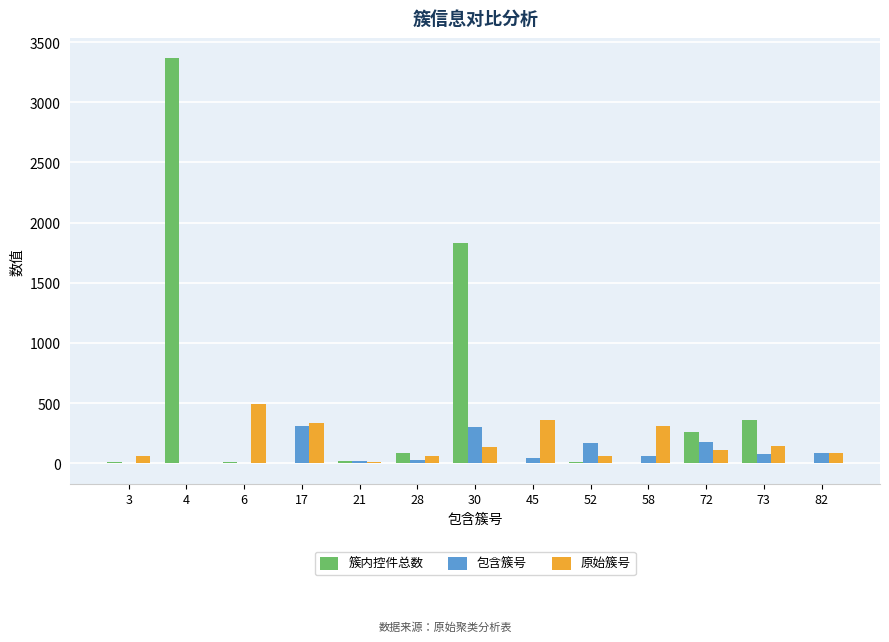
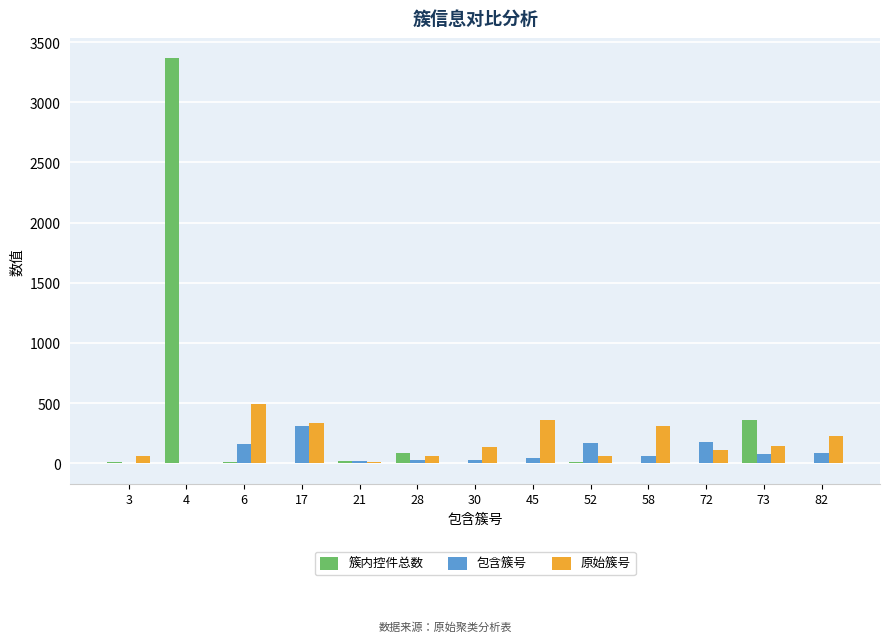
  {
    "簇内控件总数": {
      "4": 3370,
      "21": 20,
      "28": 80,
-     "30": 1830,
-     "72": 260,
+     "30": 10,
+     "72": 0,
      "73": 360
    },
    "包含簇号": {
-     "6": 10,
+     "6": 160,
      "17": 310,
      "21": 20,
      "28": 30,
-     "30": 300,
+     "30": 30,
      "45": 50,
      "52": 170,
      "58": 60,
      "72": 180,
      "73": 70,
      "82": 80
    },
    "原始簇号": {
      "3": 60,
      "6": 490,
      "17": 330,
      "28": 60,
      "30": 130,
      "45": 360,
      "52": 60,
      "58": 310,
      "72": 110,
      "73": 140,
-     "82": 90
+     "82": 230
    }
  }
